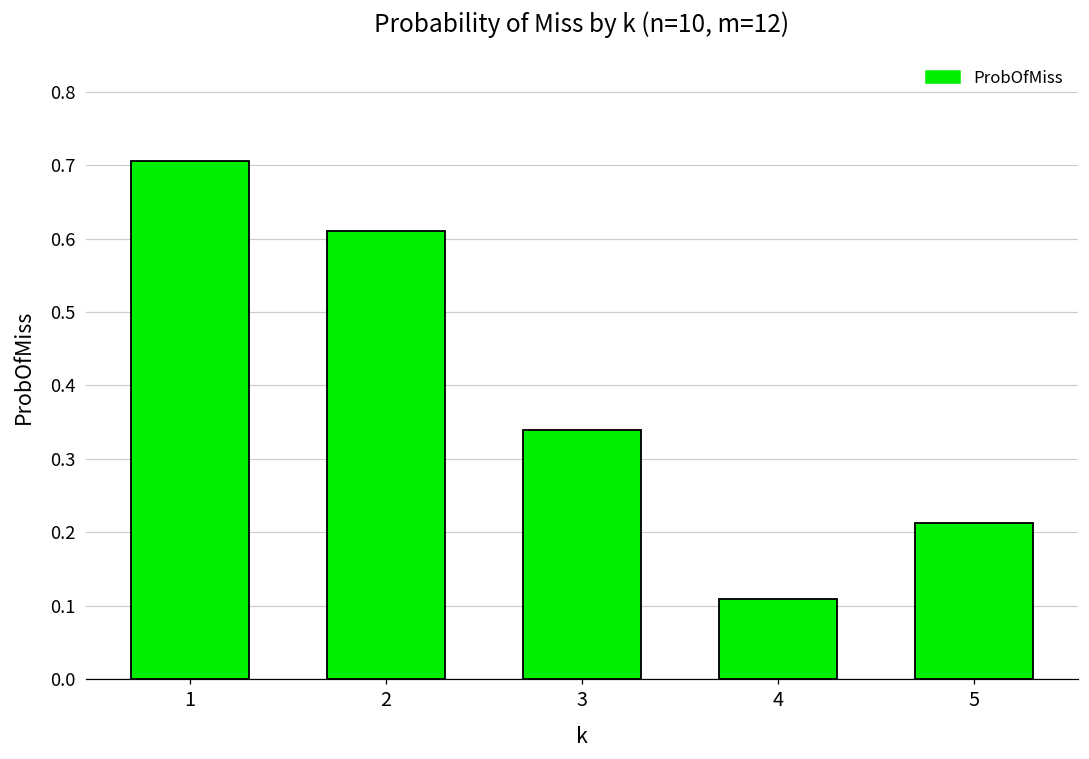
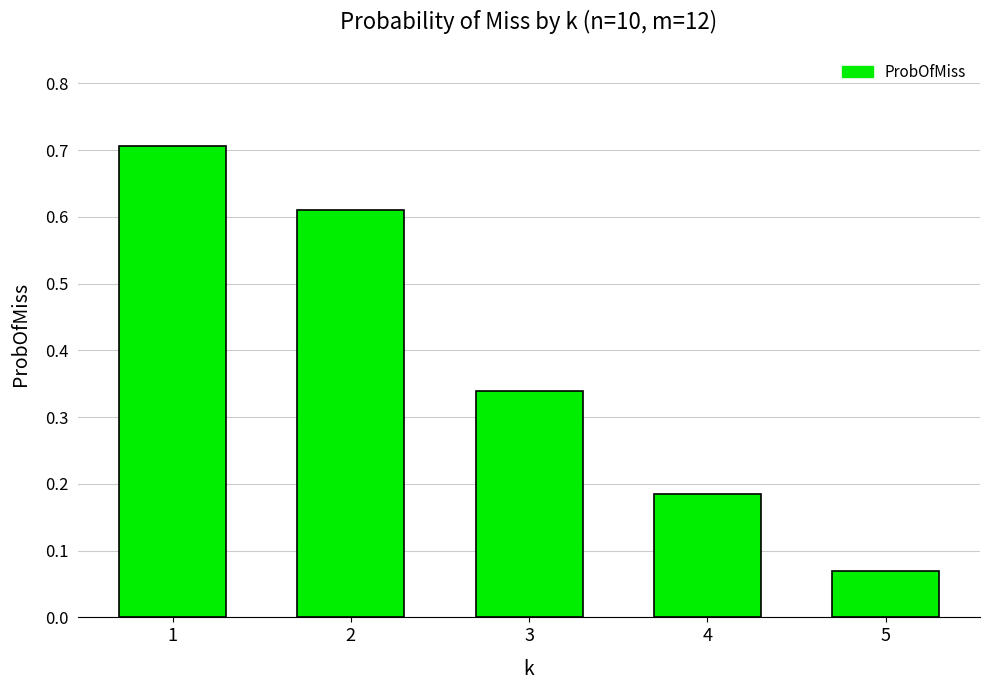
  {
    "1": 0.71,
    "2": 0.61,
    "3": 0.34,
-   "4": 0.11,
-   "5": 0.21
+   "4": 0.18,
+   "5": 0.07
  }
